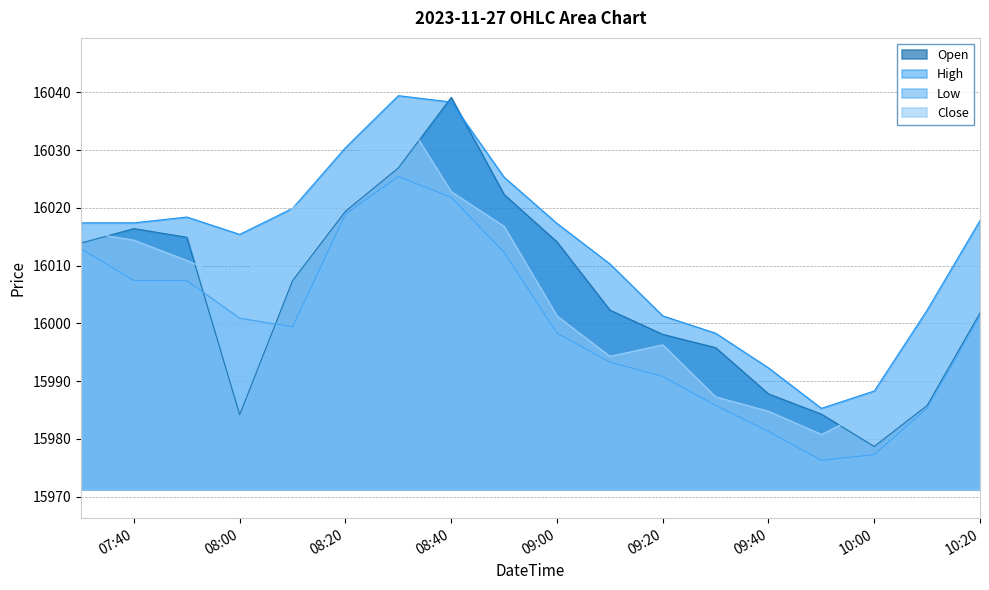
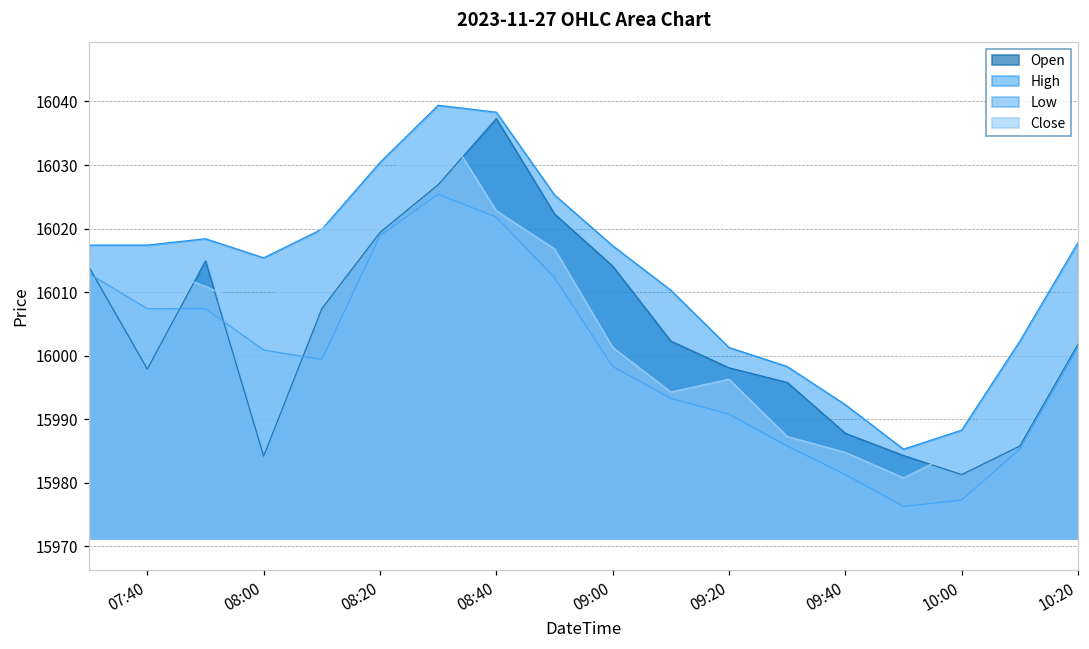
  {
    "Open": {
-     "07:40": 16016,
+     "07:40": 15998,
      "08:00": 15984,
      "08:20": 16019,
-     "08:40": 16039,
+     "08:40": 16037,
      "09:00": 16014,
      "09:20": 15998,
      "09:40": 15988,
-     "10:00": 15979,
+     "10:00": 15981,
      "10:20": 16002
    }
  }
